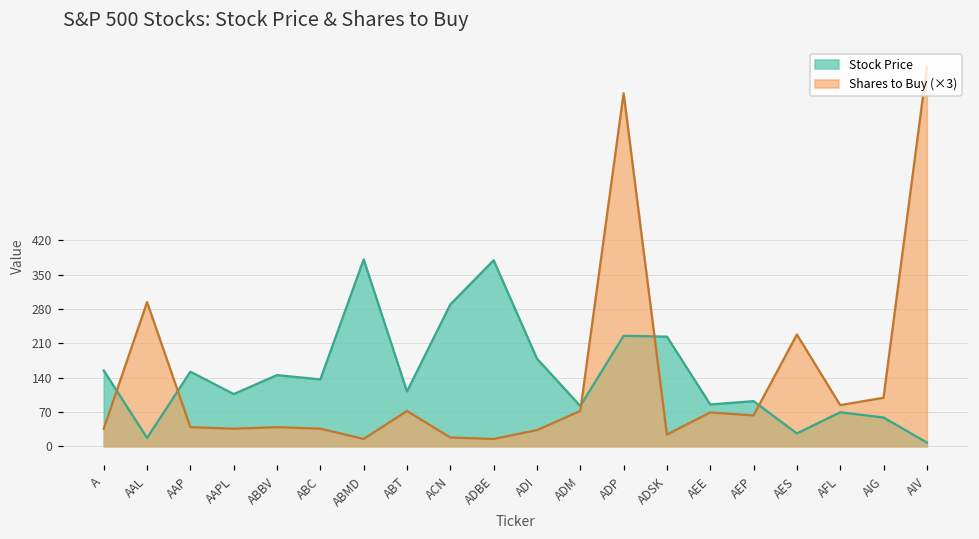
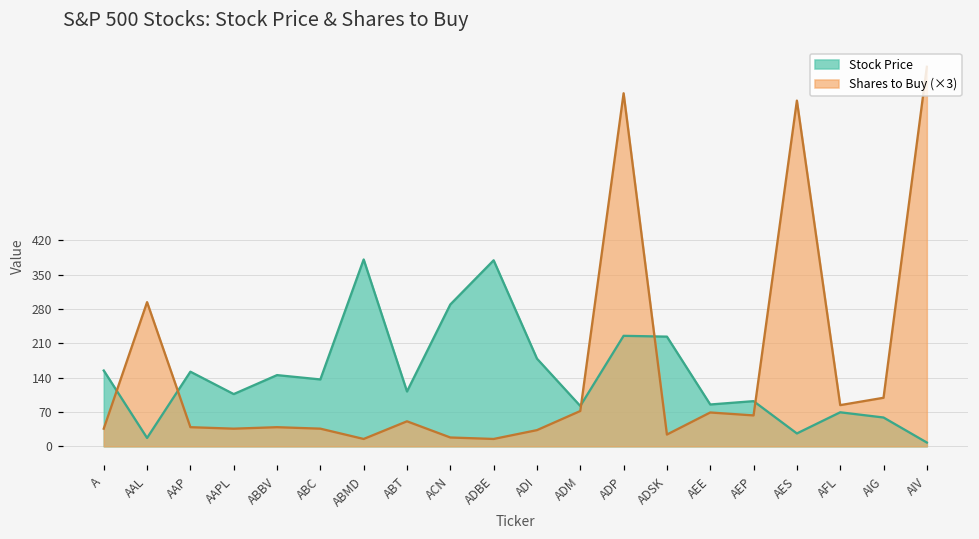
  {
    "Stock Price": {
      "A": 150,
      "AAL": 20,
      "AAP": 150,
      "AAPL": 110,
      "ABBV": 150,
      "ABC": 140,
      "ABMD": 380,
      "ABT": 110,
      "ACN": 290,
      "ADBE": 380,
      "ADI": 180,
      "ADM": 80,
      "ADP": 230,
      "ADSK": 220,
      "AEE": 90,
      "AEP": 90,
      "AES": 30,
      "AFL": 70,
      "AIG": 60,
      "AIV": 10
    },
    "Shares to Buy (×3)": {
      "A": 40,
      "AAL": 290,
      "AAP": 40,
      "AAPL": 40,
      "ABBV": 40,
      "ABC": 40,
      "ABMD": 20,
-     "ABT": 70,
+     "ABT": 50,
      "ACN": 20,
      "ADBE": 20,
      "ADI": 30,
      "ADM": 70,
      "ADP": 720,
      "ADSK": 20,
      "AEE": 70,
      "AEP": 60,
-     "AES": 230,
+     "AES": 710,
      "AFL": 80,
      "AIG": 100
    }
  }
